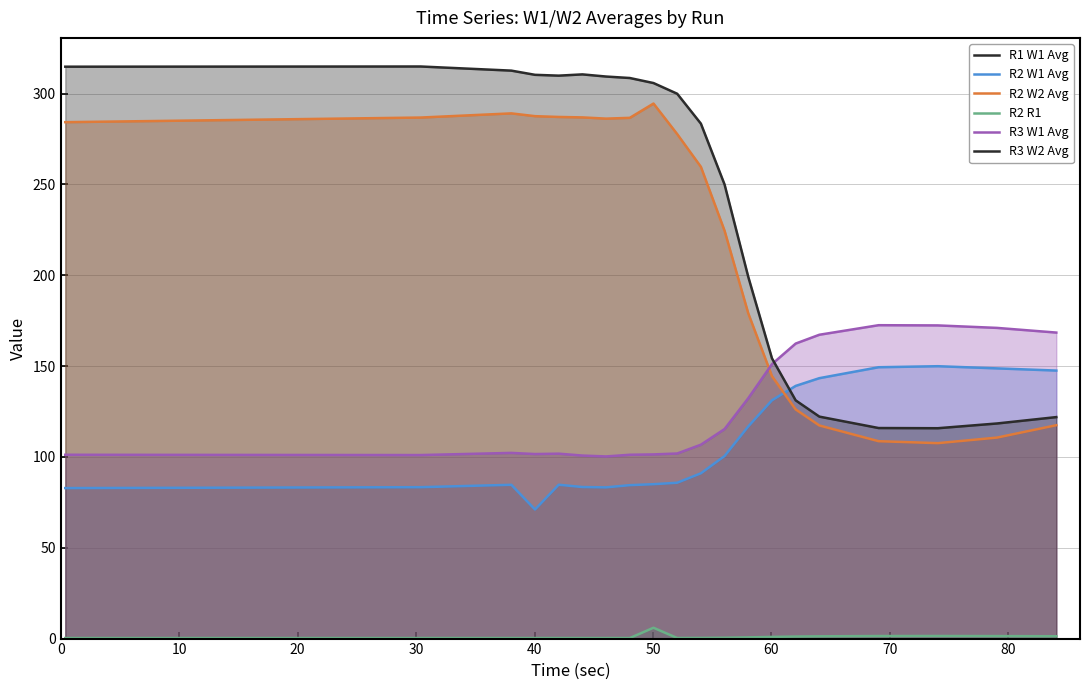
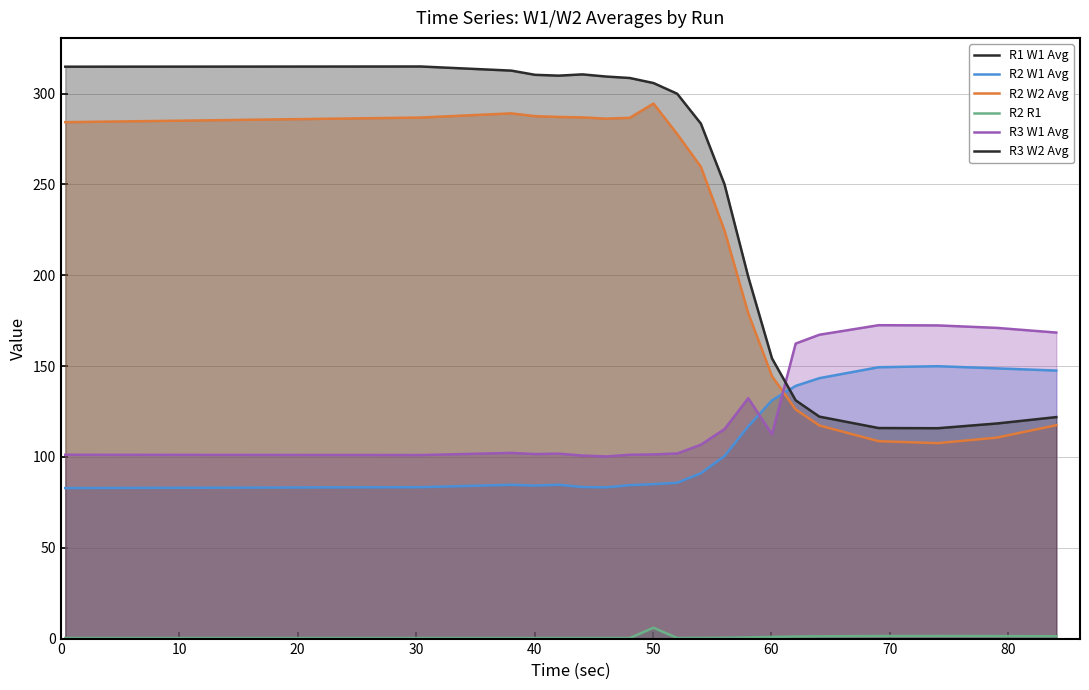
  {
    "R2 W1 Avg": {
-     "40": 71,
+     "40": 84,
      "50": 85,
      "60": 131
    },
    "R2 W2 Avg": {
      "40": 288,
      "50": 295,
      "60": 144
    },
    "R2 R1": {
      "50": 6
    },
    "R3 W1 Avg": {
      "40": 102,
      "50": 101,
-     "60": 151
+     "60": 112
    }
  }
